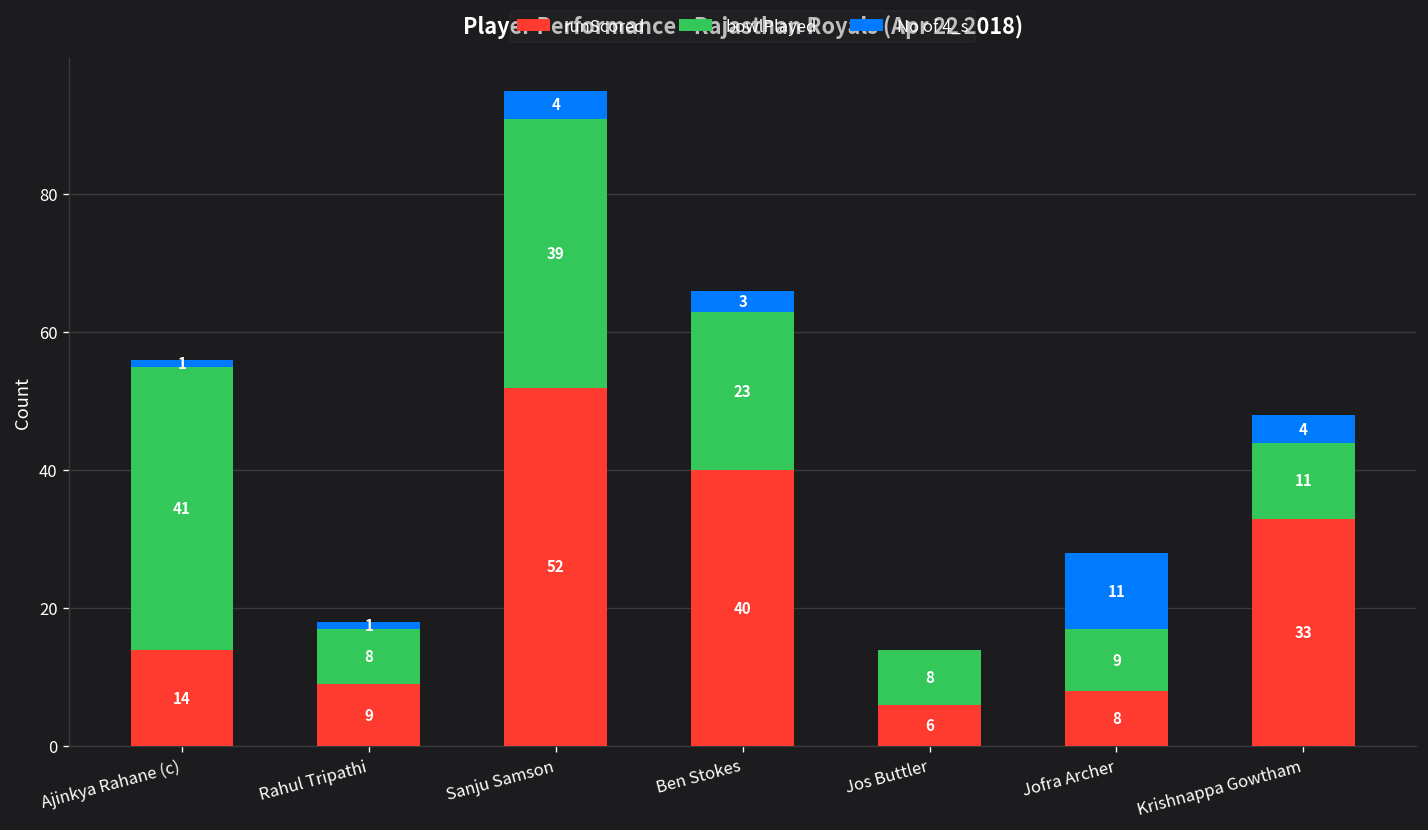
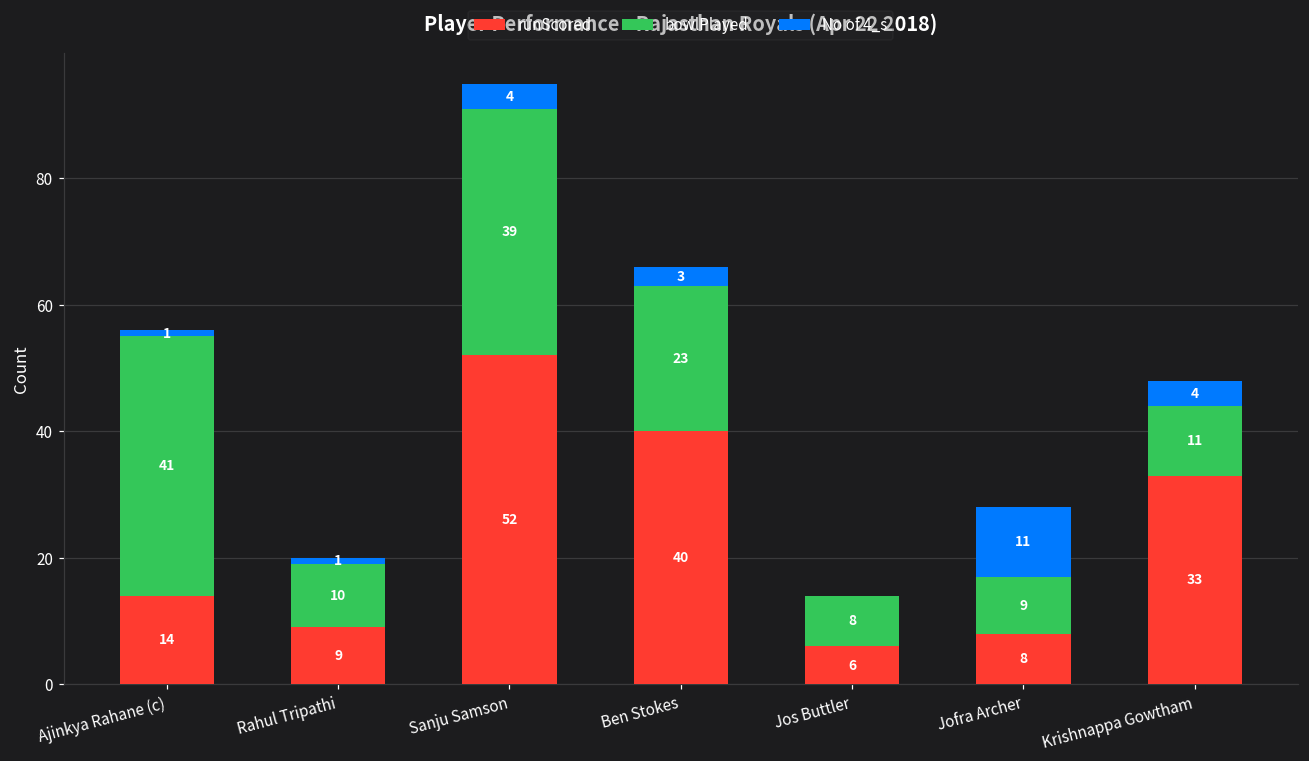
  {
    "runScored": {
      "Ajinkya Rahane (c)": 14,
      "Rahul Tripathi": 9,
      "Sanju Samson": 52,
      "Ben Stokes": 40,
      "Jos Buttler": 6,
      "Jofra Archer": 8,
      "Krishnappa Gowtham": 33
    },
    "bowlPlayed": {
      "Ajinkya Rahane (c)": 41,
-     "Rahul Tripathi": 8,
+     "Rahul Tripathi": 10,
      "Sanju Samson": 39,
      "Ben Stokes": 23,
      "Jos Buttler": 8,
      "Jofra Archer": 9,
      "Krishnappa Gowtham": 11
    },
    "No of 4_s": {
      "Ajinkya Rahane (c)": 1,
      "Rahul Tripathi": 1,
      "Sanju Samson": 4,
      "Ben Stokes": 3,
      "Jofra Archer": 11,
      "Krishnappa Gowtham": 4
    }
  }
